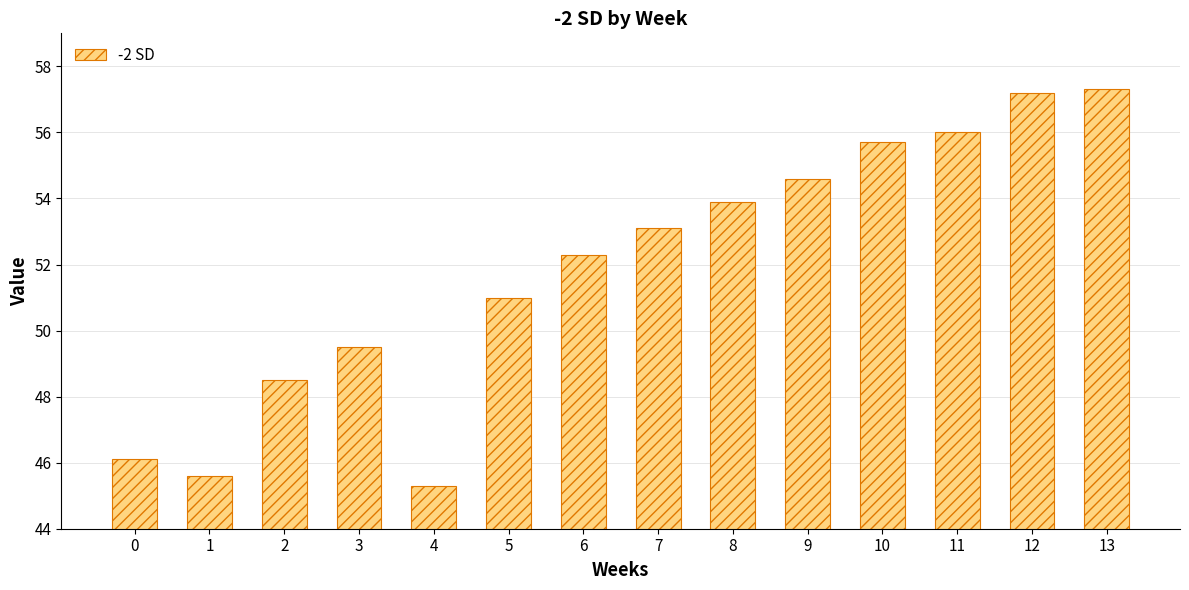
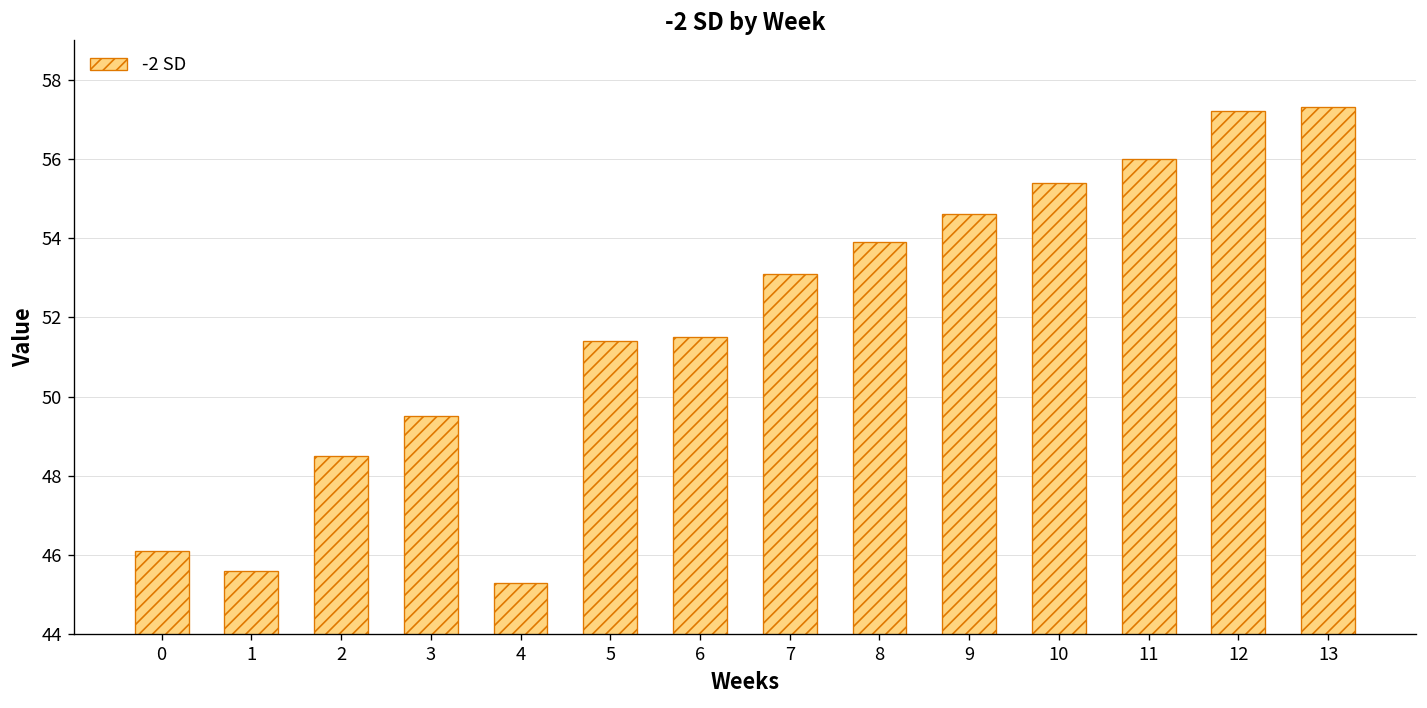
  {
    "0": 46.1,
    "1": 45.6,
    "2": 48.5,
    "3": 49.5,
    "4": 45.3,
-   "5": 51.0,
-   "6": 52.3,
+   "5": 51.4,
+   "6": 51.5,
    "7": 53.1,
    "8": 53.9,
    "9": 54.6,
-   "10": 55.7,
+   "10": 55.4,
    "11": 56.0,
    "12": 57.2,
    "13": 57.3
  }
